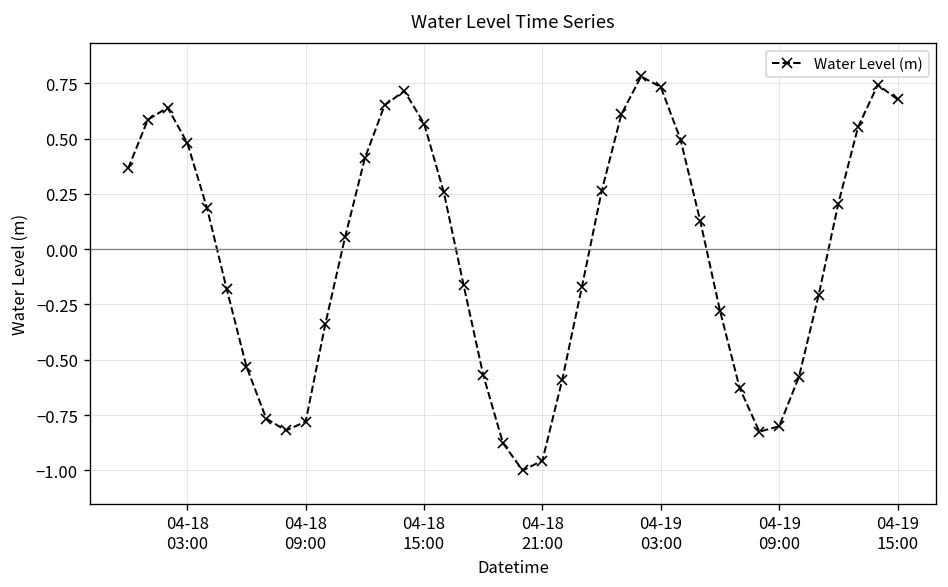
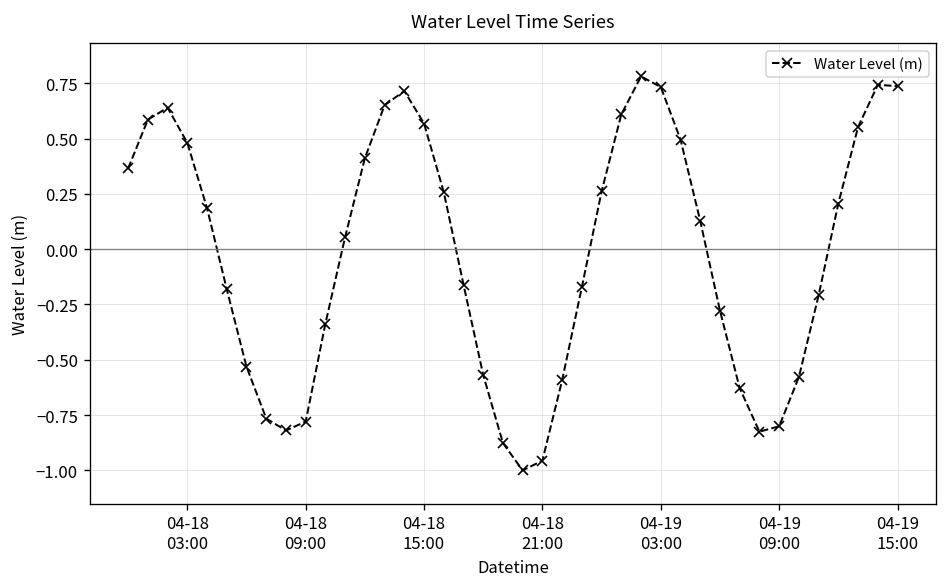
  {
    "04-18 03:00": 0.48,
    "04-18 09:00": -0.78,
    "04-18 15:00": 0.57,
    "04-18 21:00": -0.96,
    "04-19 03:00": 0.73,
    "04-19 09:00": -0.80,
-   "04-19 15:00": 0.68
+   "04-19 15:00": 0.74
  }
